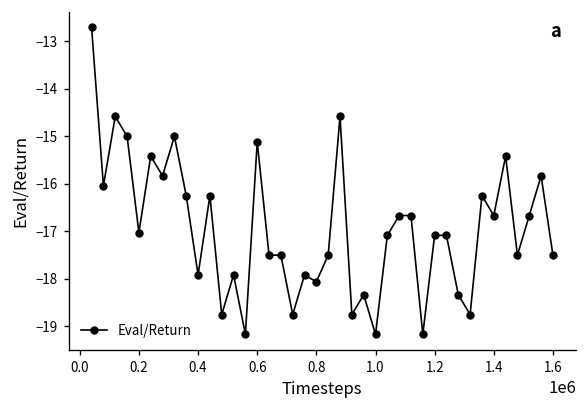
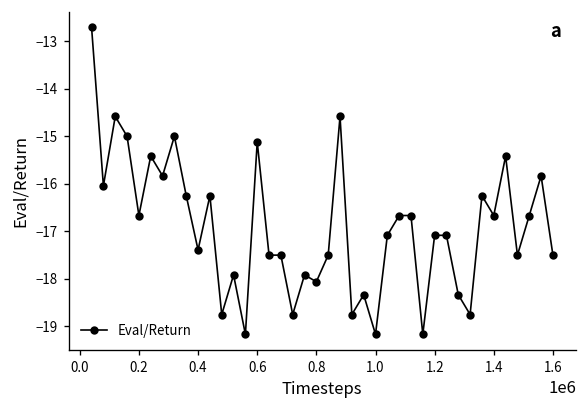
  {
-   "0.2": -17.0,
-   "0.4": -17.9,
+   "0.2": -16.7,
+   "0.4": -17.4,
    "0.6": -15.1,
    "0.8": -18.1,
    "1.0": -19.2,
    "1.2": -17.1,
    "1.4": -16.7,
    "1.6": -17.5
  }
